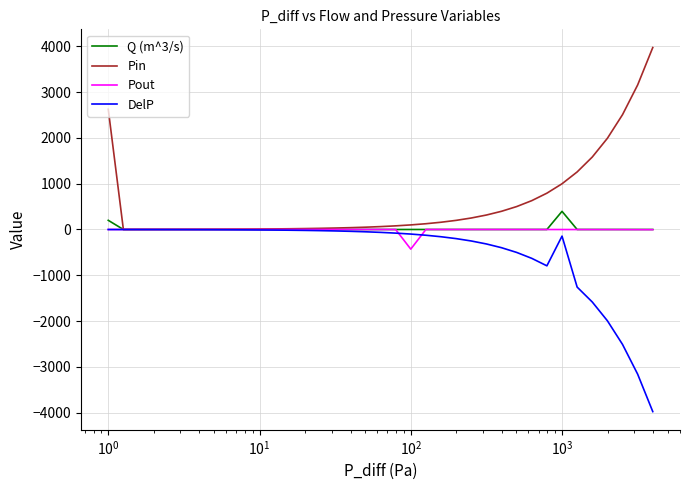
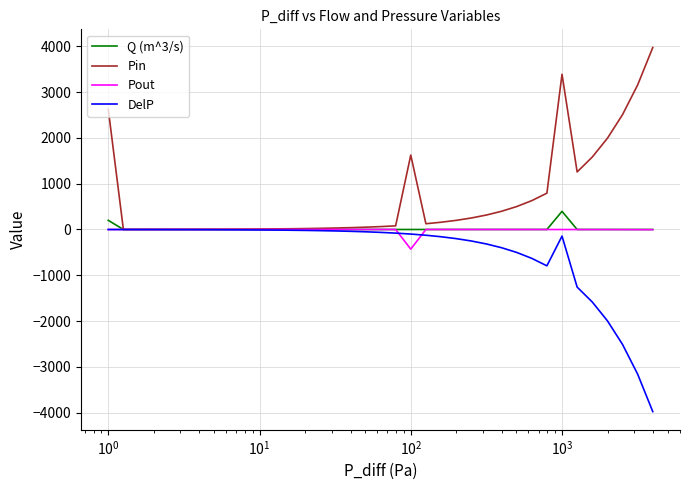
  {
    "Q (m^3/s)": {
      "10^0": 200,
      "10^2": 0,
      "10^3": 400
    },
    "Pin": {
-     "10^2": 100,
-     "10^3": 1000
+     "10^2": 1600,
+     "10^3": 3400
    },
    "Pout": {
      "10^2": -400,
      "10^3": 0
    },
    "DelP": {
      "10^2": -100,
      "10^3": -100
    }
  }
